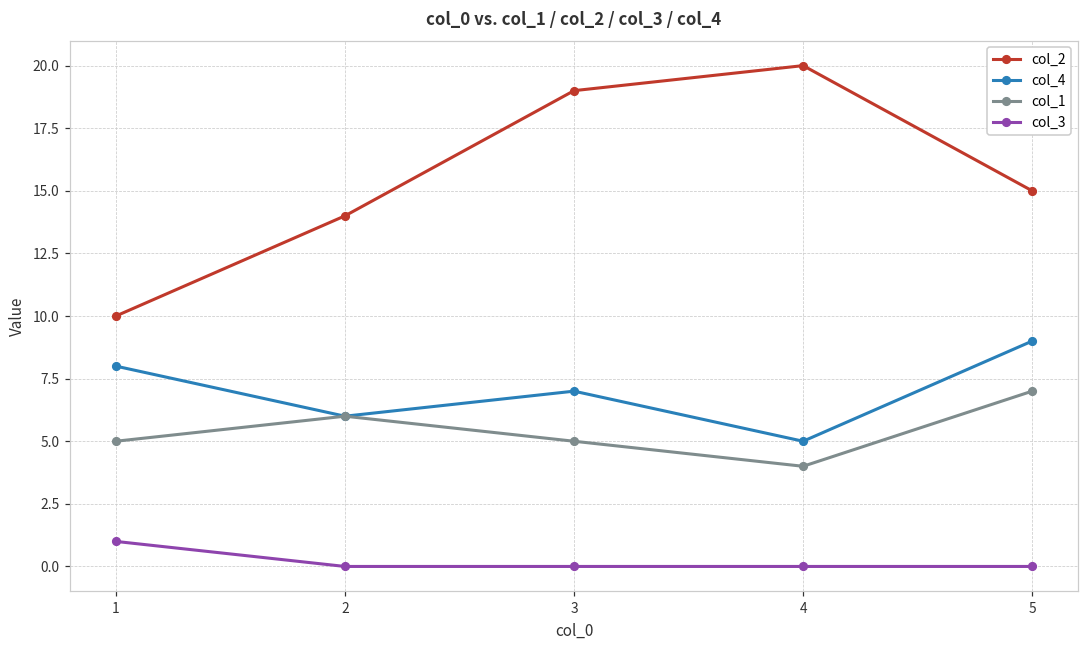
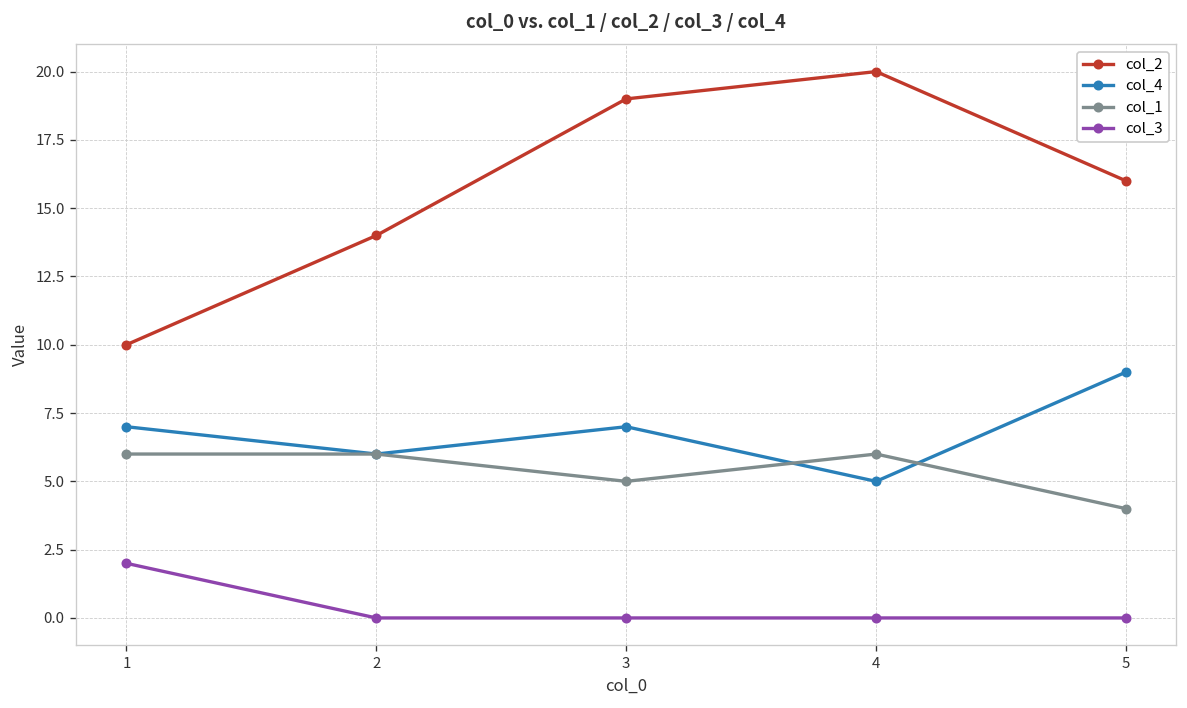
  {
    "col_2": {
      "1": 10,
      "2": 14,
      "3": 19,
      "4": 20,
-     "5": 15
+     "5": 16
    },
    "col_4": {
-     "1": 8,
+     "1": 7,
      "3": 7,
      "4": 5,
      "5": 9
    },
    "col_1": {
-     "1": 5,
+     "1": 6,
      "3": 5,
-     "4": 4,
-     "5": 7
+     "4": 6,
+     "5": 4
    },
    "col_3": {
-     "1": 1,
+     "1": 2,
      "2": 0,
      "3": 0,
      "4": 0,
      "5": 0
    }
  }
